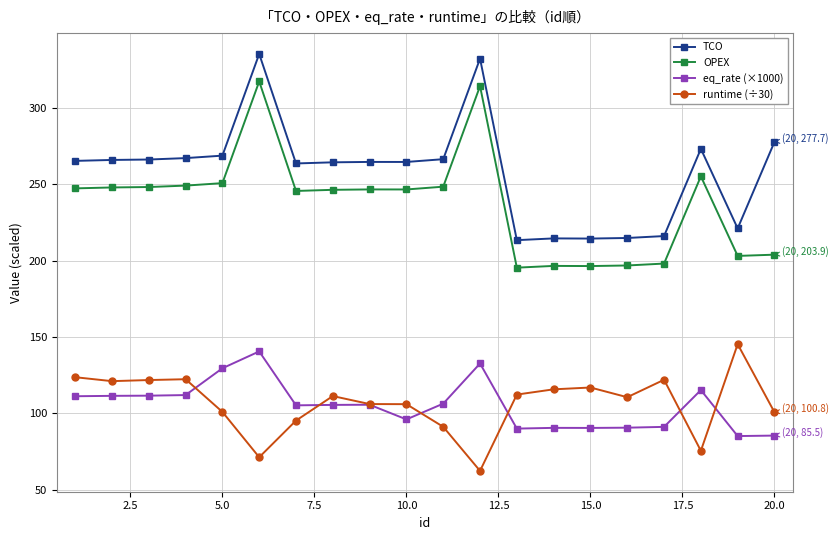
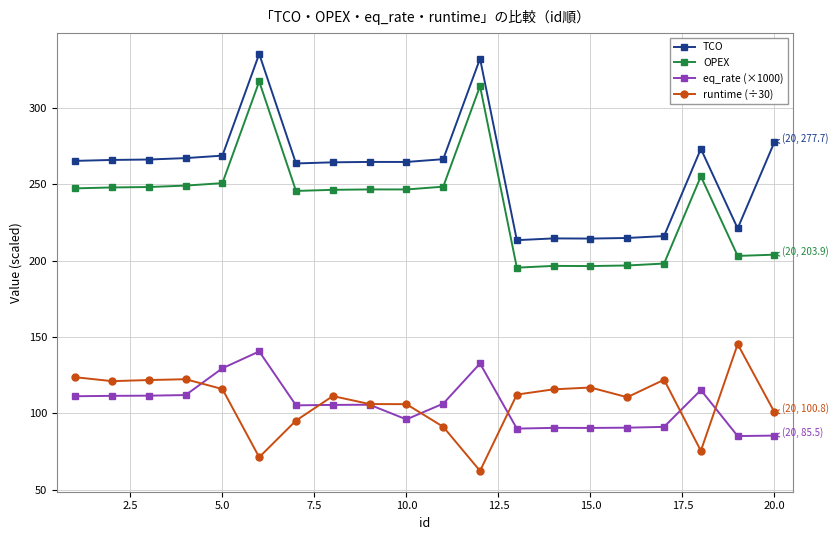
  {
    "TCO": {
      "20.0": 277.7
    },
    "OPEX": {
      "20.0": 203.9
    },
    "eq_rate (×1000)": {
      "20.0": 85.5
    },
    "runtime (÷30)": {
-     "5.0": 101,
+     "5.0": 116,
      "10.0": 106,
      "15.0": 117
    }
  }
